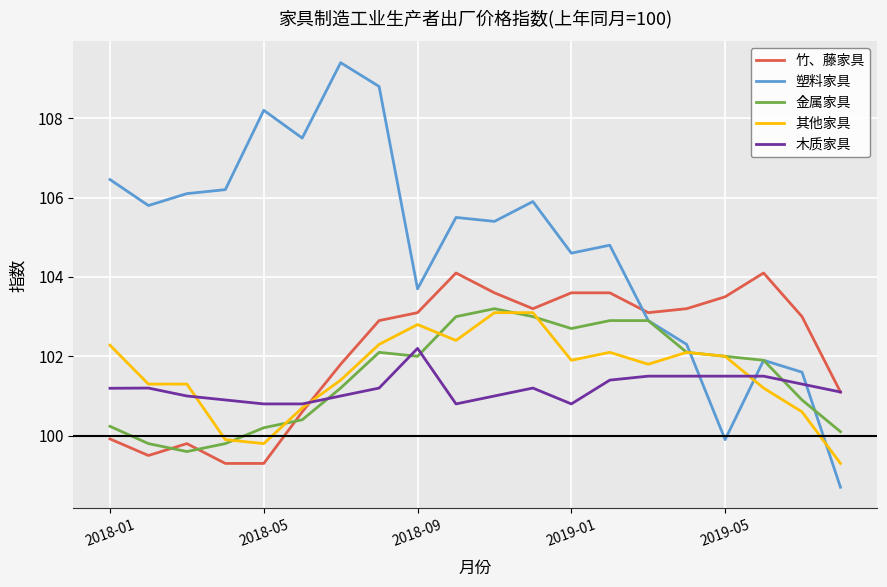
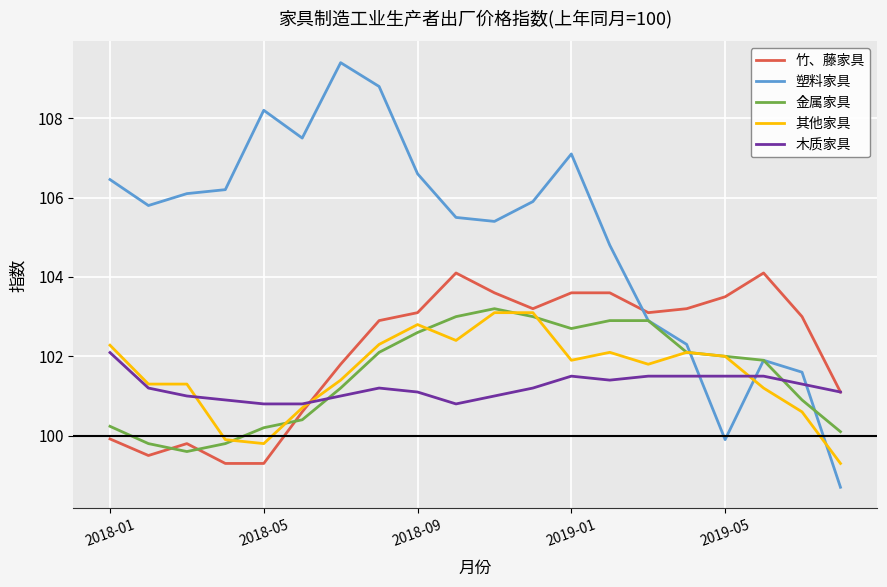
  {
    "竹、藤家具": {
      "2018-01": 99.9,
      "2018-05": 99.3,
      "2018-09": 103.1,
      "2019-01": 103.6,
      "2019-05": 103.5
    },
    "塑料家具": {
      "2018-01": 106.5,
      "2018-05": 108.2,
-     "2018-09": 103.7,
-     "2019-01": 104.6,
+     "2018-09": 106.6,
+     "2019-01": 107.1,
      "2019-05": 99.9
    },
    "金属家具": {
      "2018-01": 100.2,
      "2018-05": 100.2,
-     "2018-09": 102.0,
+     "2018-09": 102.6,
      "2019-01": 102.7
    },
    "其他家具": {
      "2018-01": 102.3,
      "2018-05": 99.8,
      "2018-09": 102.8,
      "2019-01": 101.9
    },
    "木质家具": {
-     "2018-01": 101.2,
+     "2018-01": 102.1,
      "2018-05": 100.8,
-     "2018-09": 102.2,
-     "2019-01": 100.8,
+     "2018-09": 101.1,
+     "2019-01": 101.5,
      "2019-05": 101.5
    }
  }
